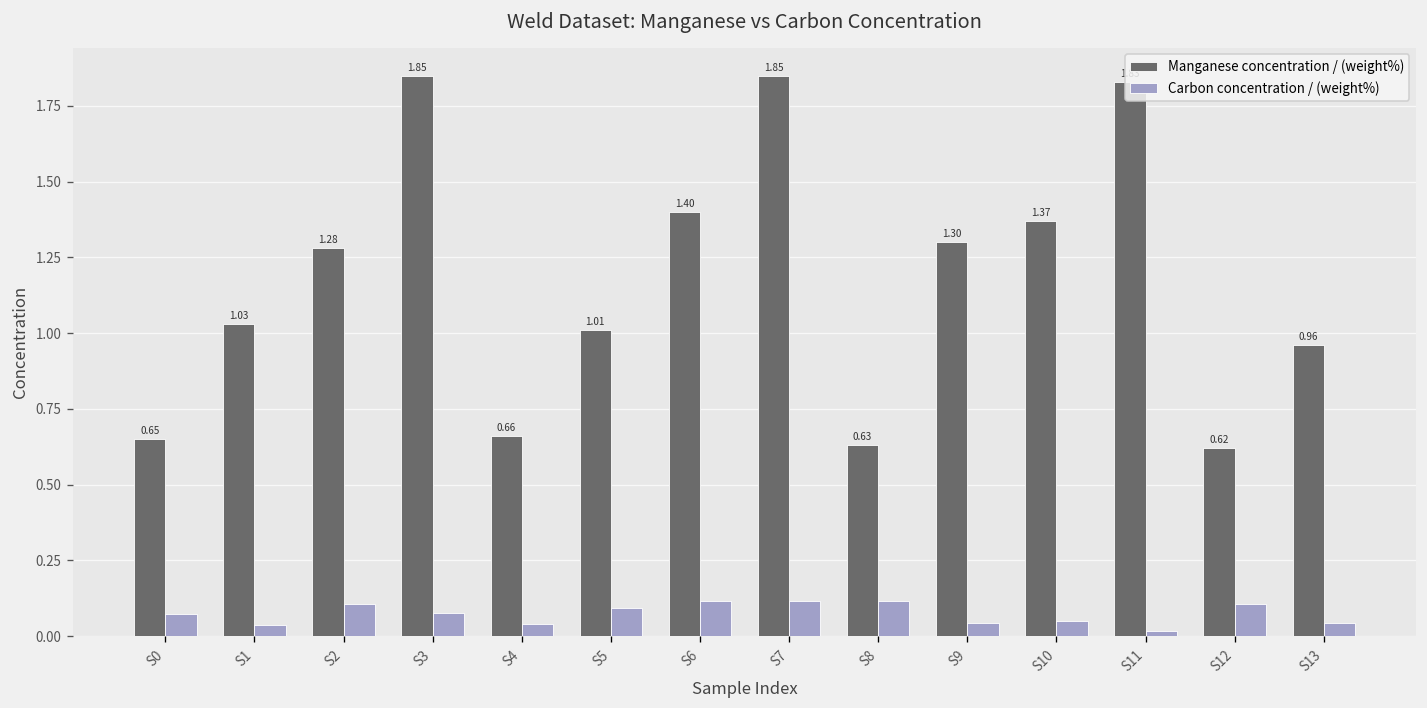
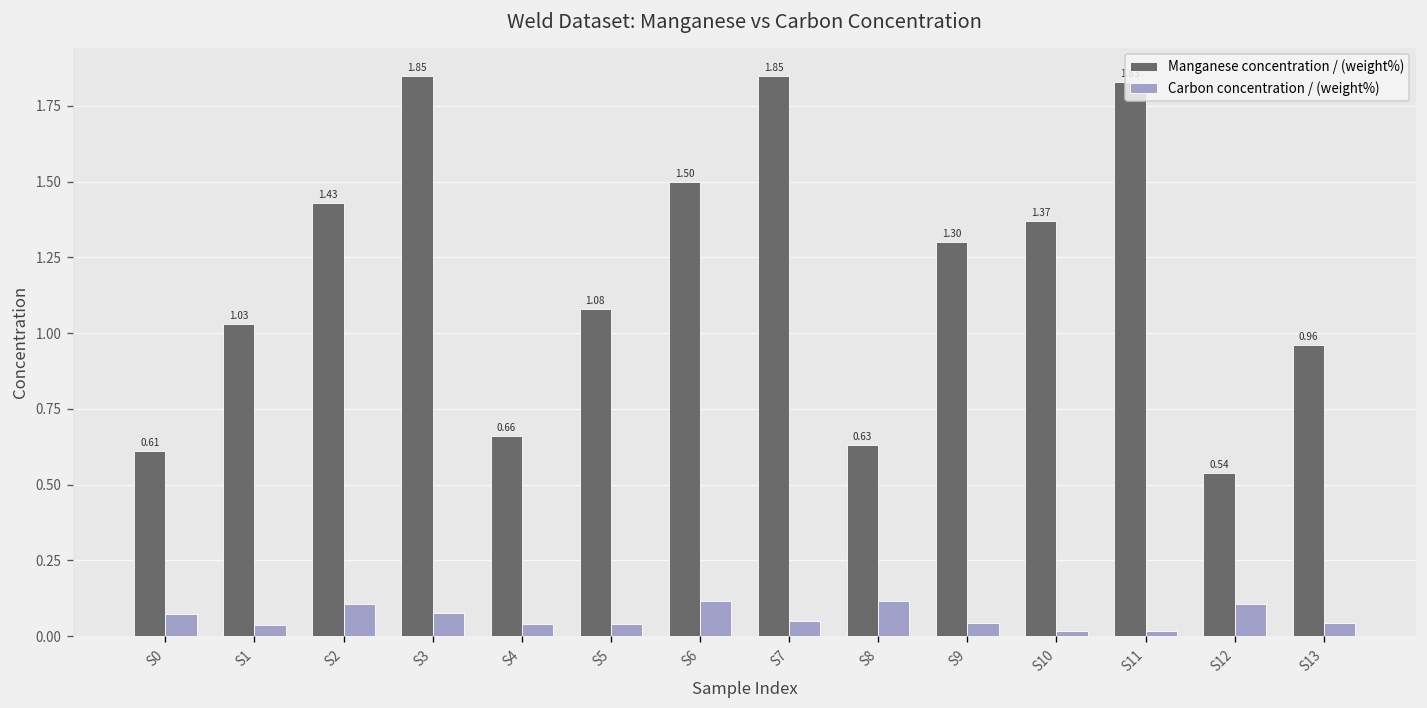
  {
    "Manganese concentration / (weight%)": {
-     "S0": 0.65,
+     "S0": 0.61,
      "S1": 1.03,
-     "S2": 1.28,
+     "S2": 1.43,
      "S3": 1.85,
      "S4": 0.66,
-     "S5": 1.01,
-     "S6": 1.40,
+     "S5": 1.08,
+     "S6": 1.50,
      "S7": 1.85,
      "S8": 0.63,
      "S9": 1.30,
      "S10": 1.37,
-     "S12": 0.62,
+     "S12": 0.54,
      "S13": 0.96
    },
    "Carbon concentration / (weight%)": {
      "S0": 0.07,
      "S1": 0.04,
      "S2": 0.11,
      "S3": 0.08,
      "S4": 0.04,
-     "S5": 0.09,
+     "S5": 0.04,
      "S6": 0.12,
-     "S7": 0.12,
+     "S7": 0.05,
      "S8": 0.12,
      "S9": 0.04,
-     "S10": 0.05,
+     "S10": 0.02,
      "S11": 0.02,
      "S12": 0.11,
      "S13": 0.04
    }
  }
